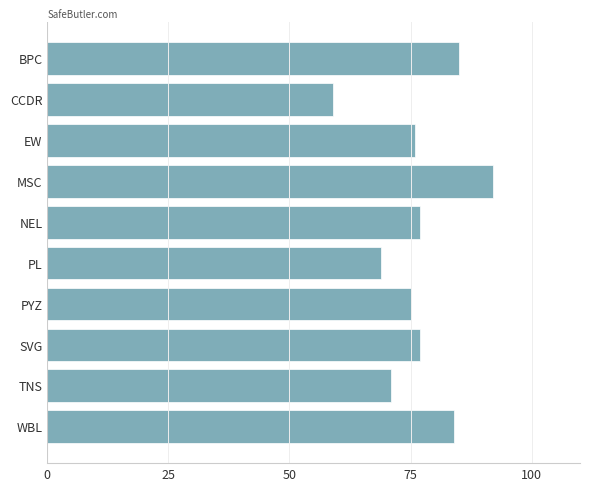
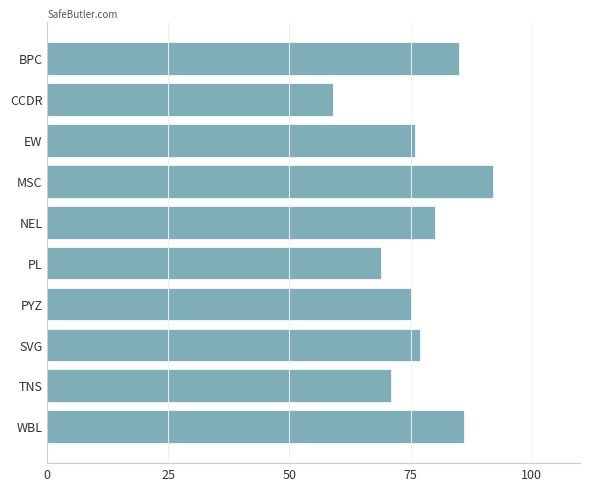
  {
    "BPC": 85,
    "CCDR": 59,
    "EW": 76,
    "MSC": 92,
-   "NEL": 77,
+   "NEL": 80,
    "PL": 69,
    "PYZ": 75,
    "SVG": 77,
    "TNS": 71,
-   "WBL": 84
+   "WBL": 86
  }
